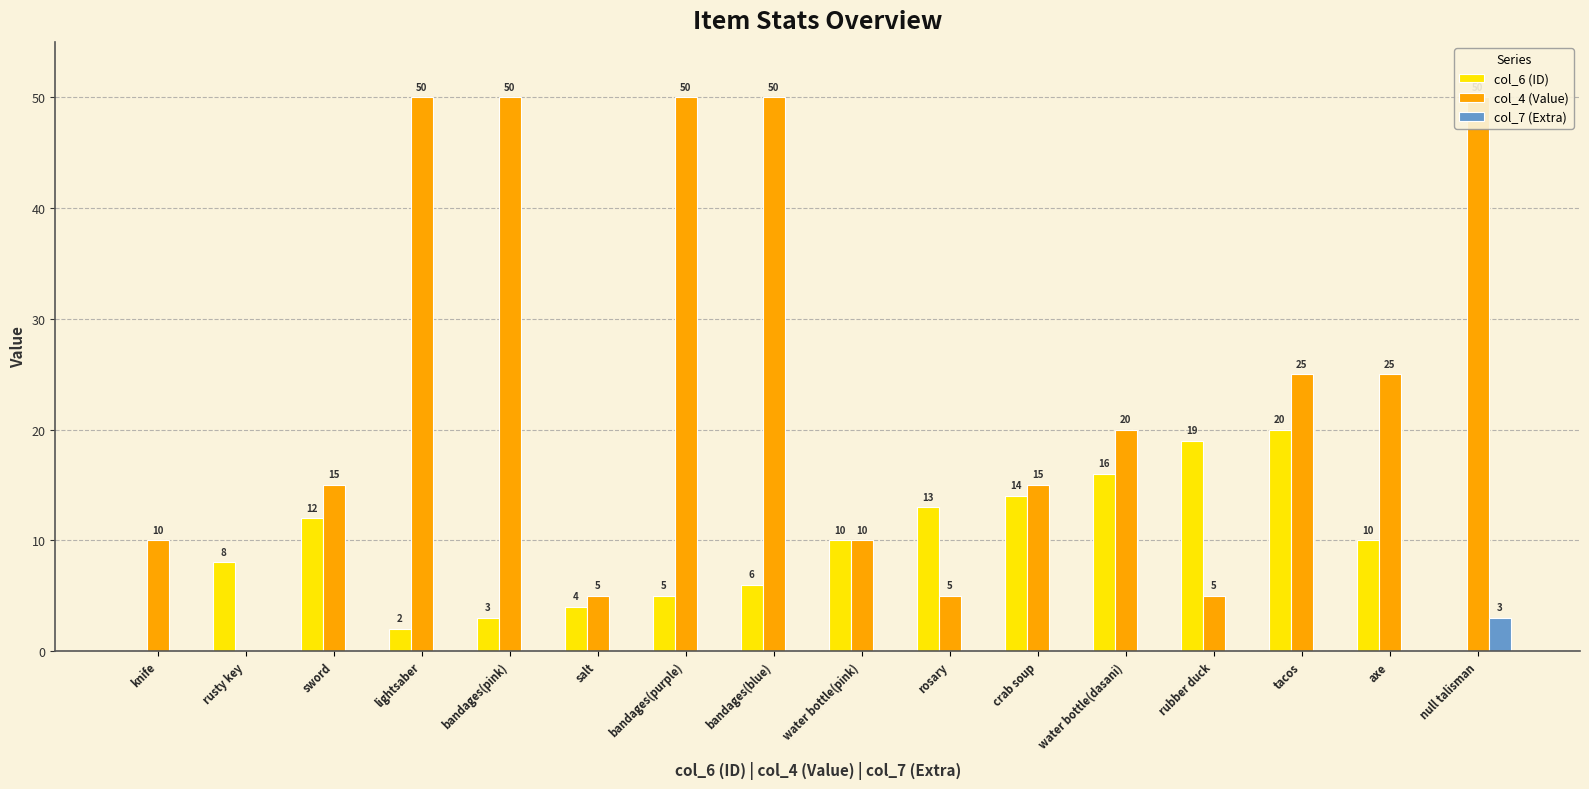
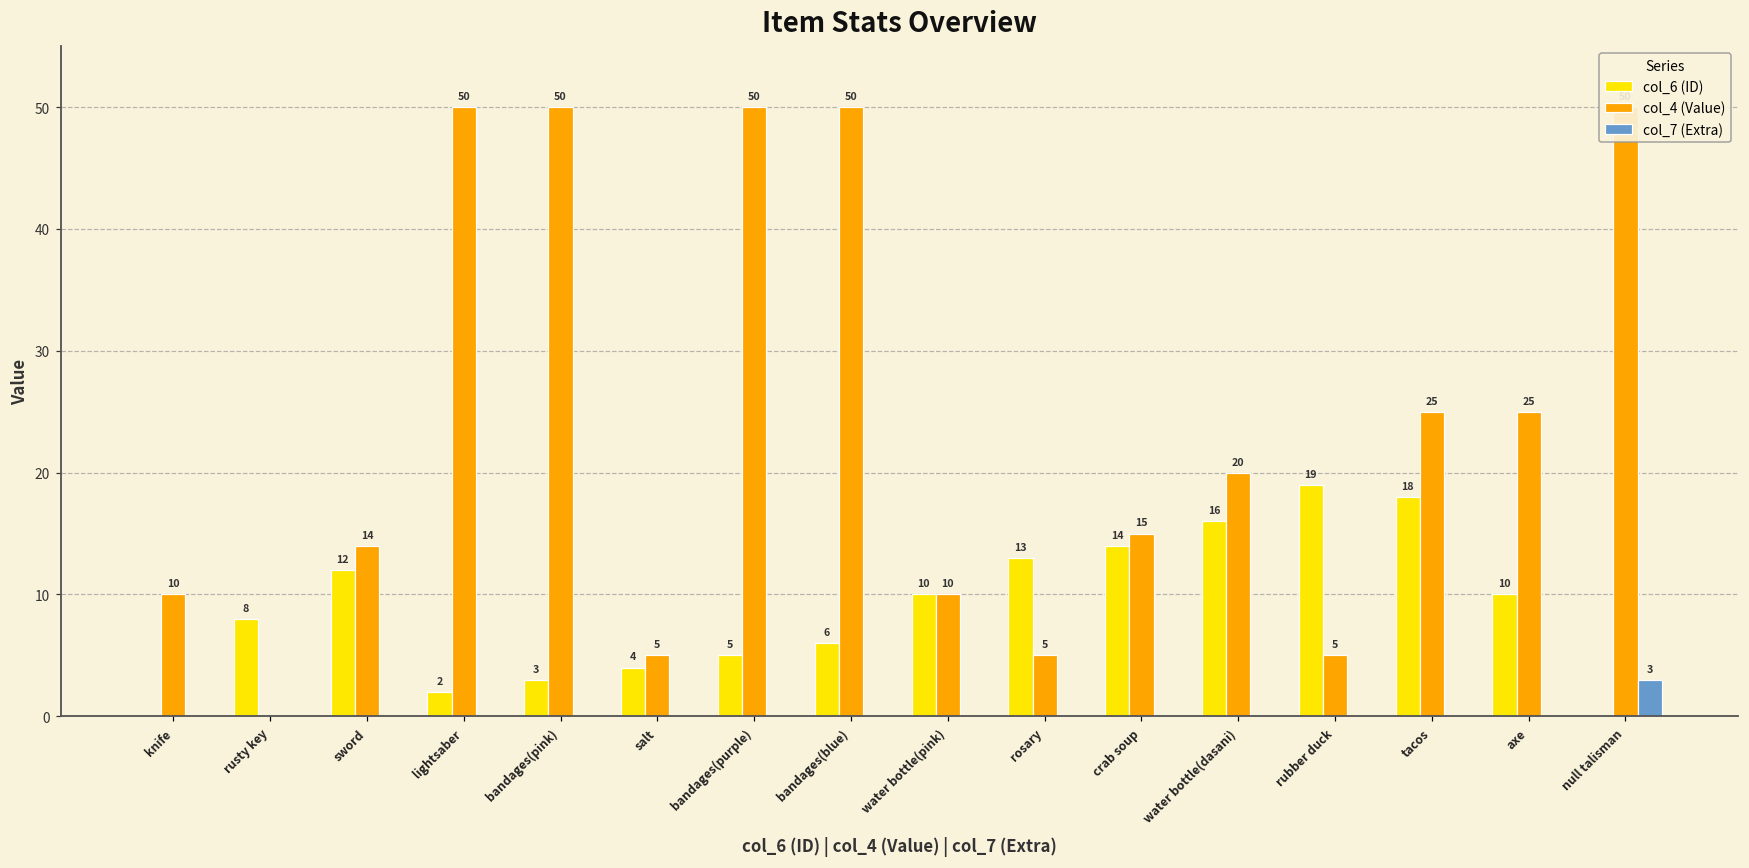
  {
    "col_6 (ID)": {
      "rusty key": 8,
      "sword": 12,
      "lightsaber": 2,
      "bandages(pink)": 3,
      "salt": 4,
      "bandages(purple)": 5,
      "bandages(blue)": 6,
      "water bottle(pink)": 10,
      "rosary": 13,
      "crab soup": 14,
      "water bottle(dasani)": 16,
      "rubber duck": 19,
-     "tacos": 20,
+     "tacos": 18,
      "axe": 10
    },
    "col_4 (Value)": {
      "knife": 10,
-     "sword": 15,
+     "sword": 14,
      "lightsaber": 50,
      "bandages(pink)": 50,
      "salt": 5,
      "bandages(purple)": 50,
      "bandages(blue)": 50,
      "water bottle(pink)": 10,
      "rosary": 5,
      "crab soup": 15,
      "water bottle(dasani)": 20,
      "rubber duck": 5,
      "tacos": 25,
      "axe": 25
    },
    "col_7 (Extra)": {
      "null talisman": 3
    }
  }
